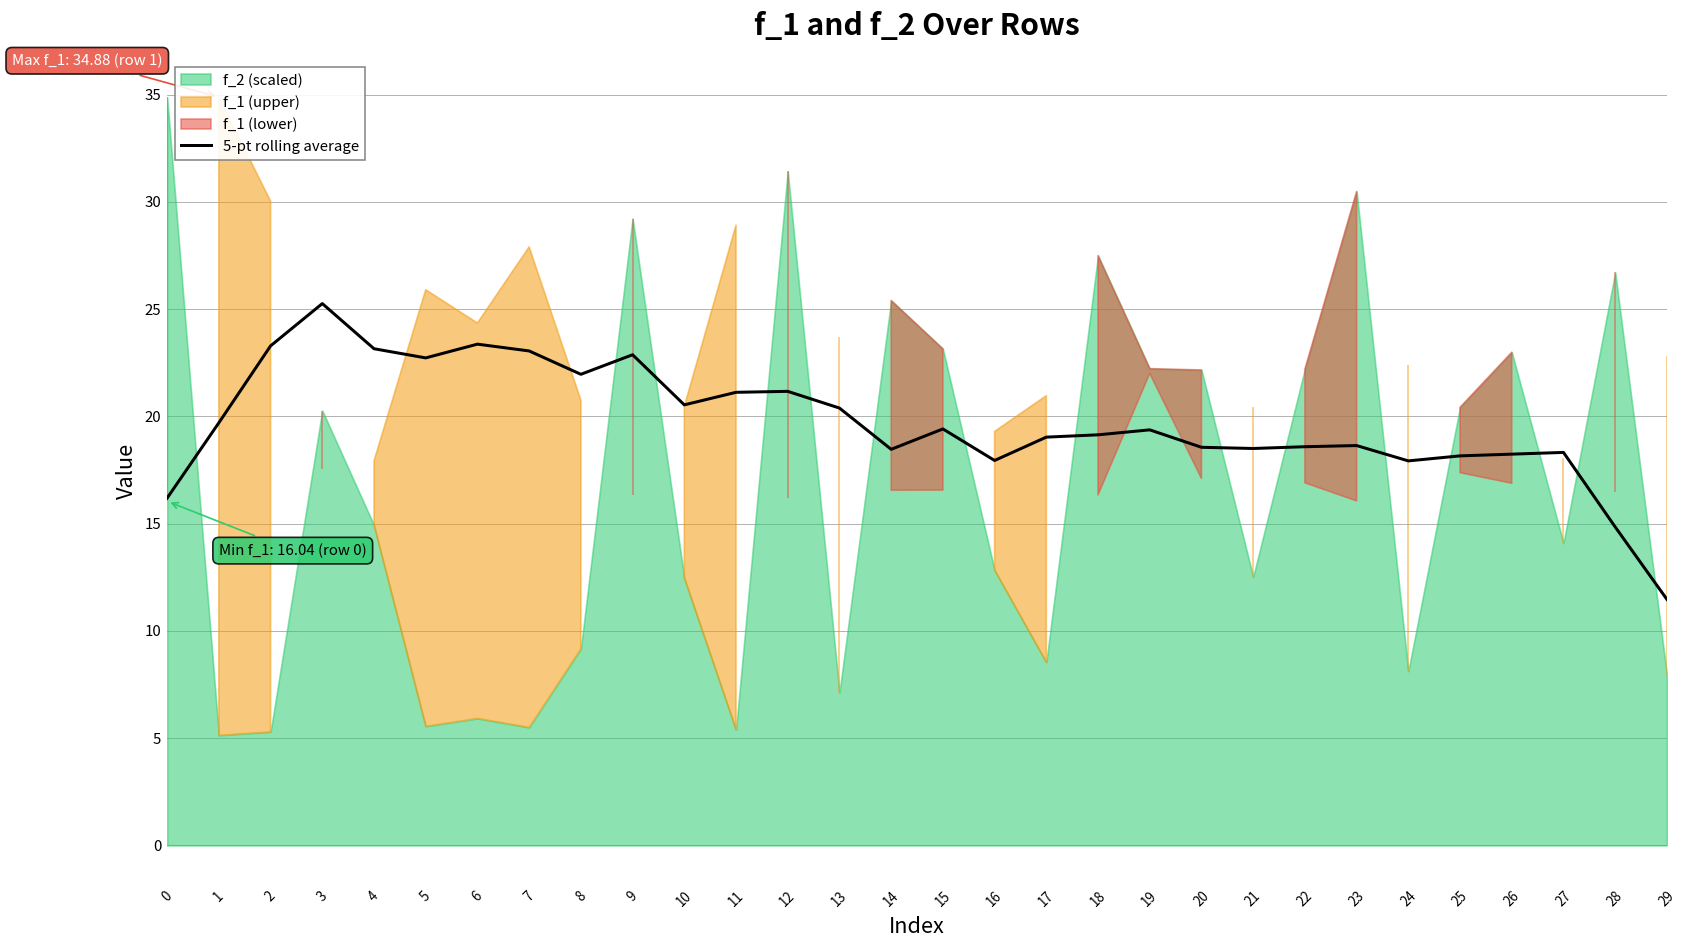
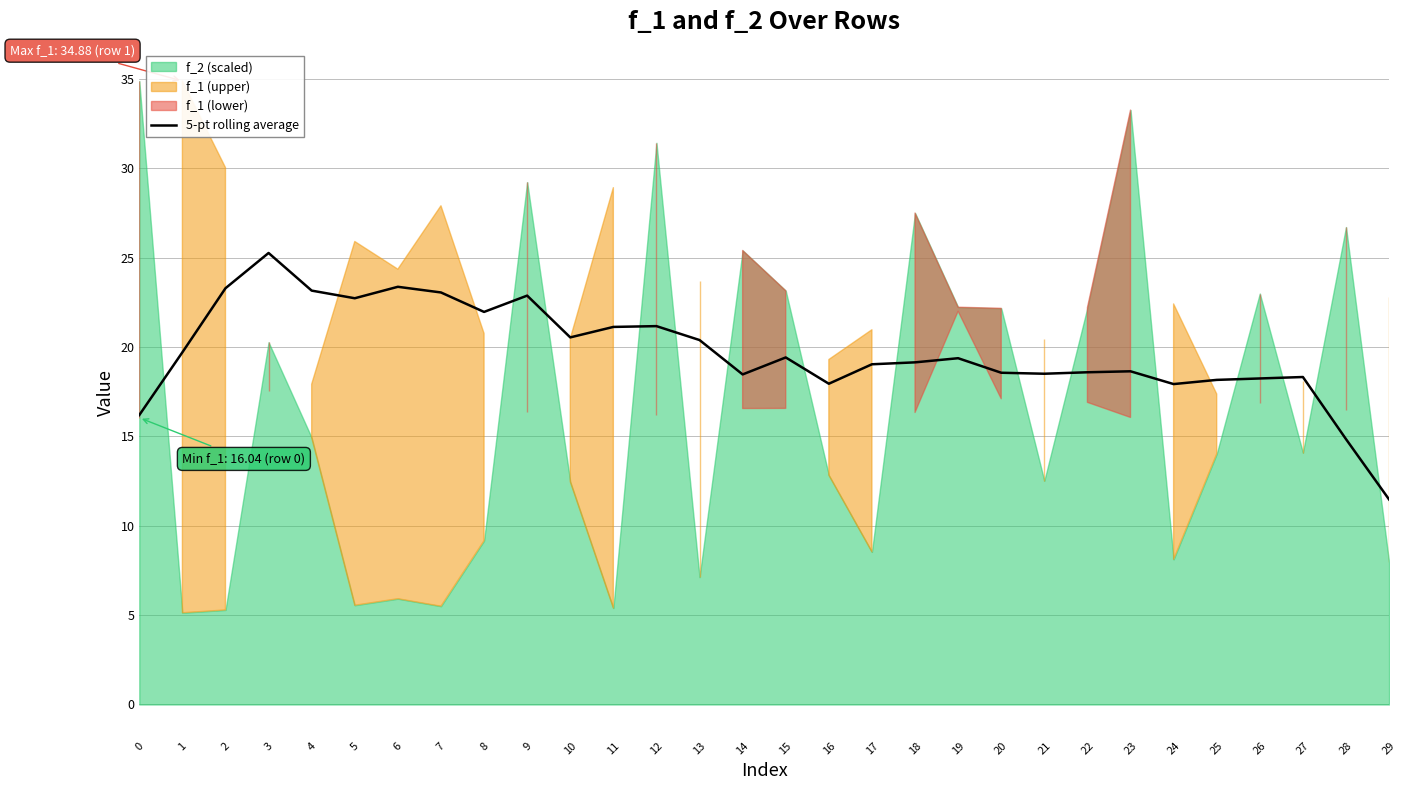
  {
    "f_2 (scaled)": {
      "0": 34.9,
      "1": 5.1,
      "2": 5.3,
      "3": 20.3,
      "4": 14.9,
      "5": 5.6,
      "6": 5.9,
      "7": 5.5,
      "8": 9.2,
      "9": 29.2,
      "10": 12.5,
      "11": 5.4,
      "12": 31.4,
      "13": 7.1,
      "14": 25.4,
      "15": 23.1,
      "16": 12.8,
      "17": 8.5,
      "18": 27.5,
      "19": 22.2,
      "20": 22.2,
      "21": 12.5,
      "22": 22.2,
-     "23": 30.5,
+     "23": 33.3,
      "24": 8.1,
-     "25": 20.4,
+     "25": 14.0,
      "26": 23.0,
      "27": 14.1,
      "28": 26.7,
      "29": 8.0
    },
    "5-pt rolling average": {
      "1": 19.7,
      "2": 23.3,
      "3": 25.3,
      "4": 23.2,
      "5": 22.7,
      "6": 23.4,
      "7": 23.0,
      "8": 22.0,
      "9": 22.9,
      "10": 20.5,
      "11": 21.1,
      "12": 21.2,
      "13": 20.4,
      "14": 18.5,
      "15": 19.4,
      "16": 17.9,
      "17": 19.0,
      "18": 19.1,
      "19": 19.4,
      "20": 18.6,
      "21": 18.5,
      "22": 18.6,
      "23": 18.6,
      "24": 17.9,
      "25": 18.2,
      "26": 18.2,
      "27": 18.3,
      "28": 14.8,
      "29": 11.5
    }
  }
